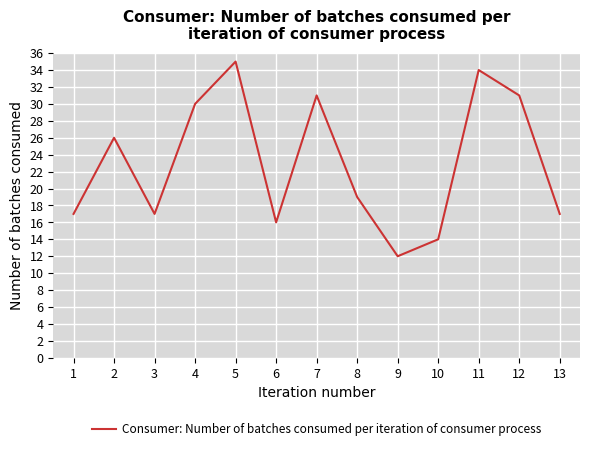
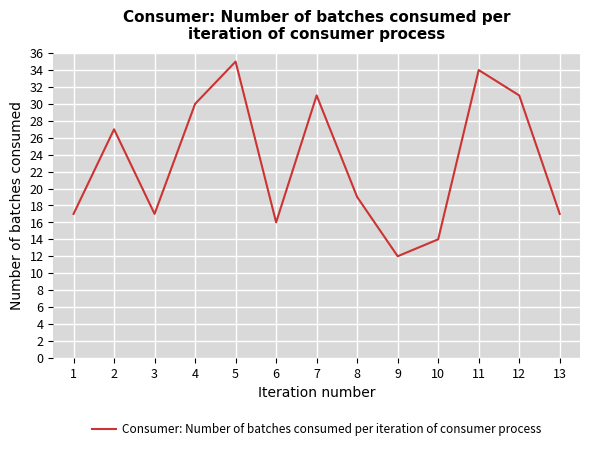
  {
    "1": 17,
-   "2": 26,
+   "2": 27,
    "3": 17,
    "4": 30,
    "5": 35,
    "6": 16,
    "7": 31,
    "8": 19,
    "9": 12,
    "10": 14,
    "11": 34,
    "12": 31,
    "13": 17
  }
